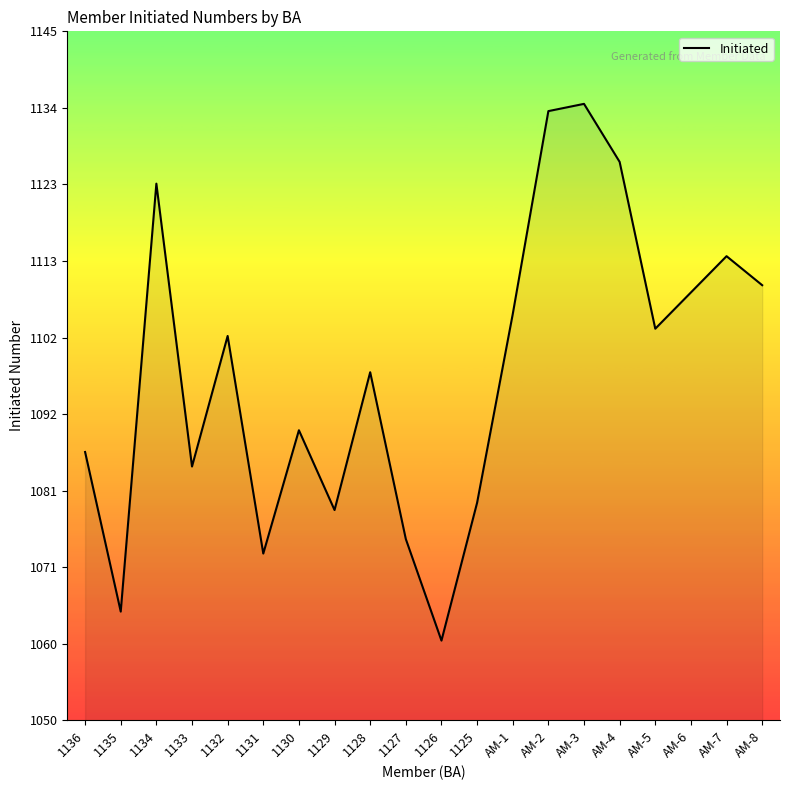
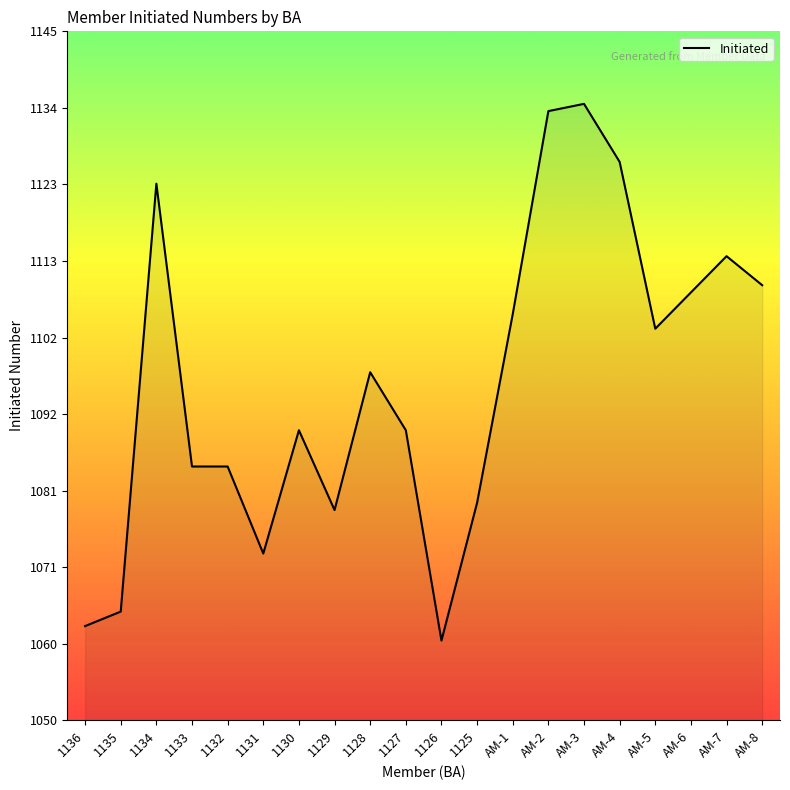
  {
-   "1136": 1087,
+   "1136": 1063,
    "1135": 1065,
    "1134": 1124,
    "1133": 1085,
-   "1132": 1103,
+   "1132": 1085,
    "1131": 1073,
    "1130": 1090,
    "1129": 1079,
    "1128": 1098,
-   "1127": 1075,
+   "1127": 1090,
    "1126": 1061,
    "1125": 1080,
    "AM-1": 1106,
    "AM-2": 1134,
    "AM-3": 1135,
    "AM-4": 1127,
    "AM-5": 1104,
    "AM-6": 1109,
    "AM-7": 1114,
    "AM-8": 1110
  }
